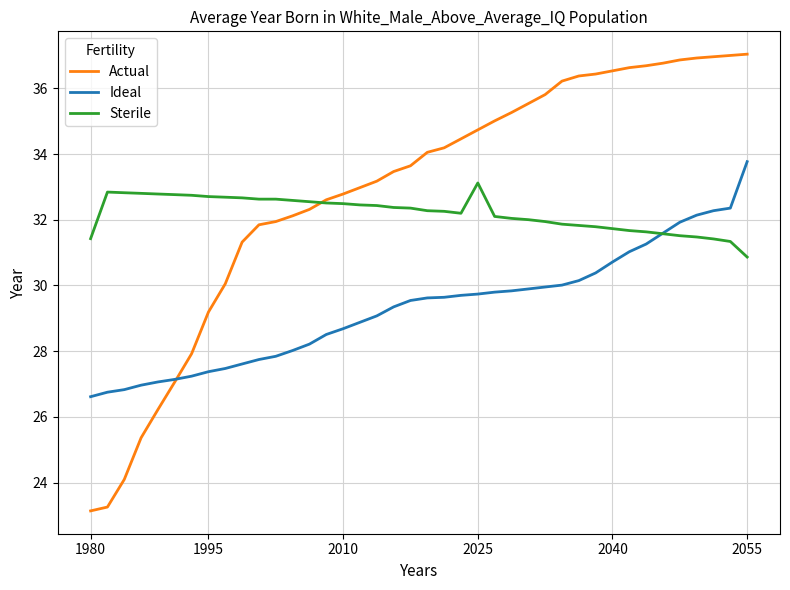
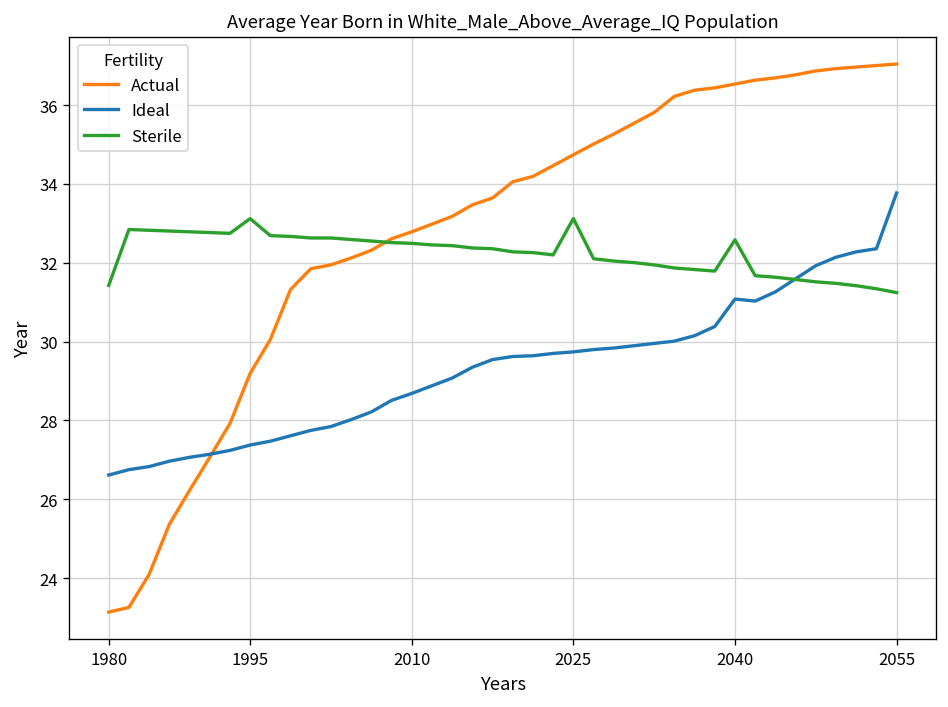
  {
    "Actual": {
      "1980": 23.1,
      "1995": 29.2,
      "2010": 32.8,
      "2025": 34.7,
      "2040": 36.5,
      "2055": 37.0
    },
    "Ideal": {
      "1980": 26.6,
      "1995": 27.4,
      "2010": 28.7,
      "2025": 29.7,
-     "2040": 30.7,
+     "2040": 31.1,
      "2055": 33.8
    },
    "Sterile": {
      "1980": 31.4,
-     "1995": 32.7,
+     "1995": 33.1,
      "2010": 32.5,
      "2025": 33.1,
-     "2040": 31.7,
-     "2055": 30.9
+     "2040": 32.6,
+     "2055": 31.2
    }
  }
